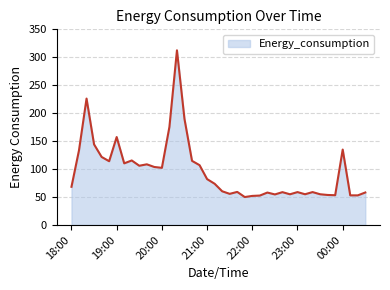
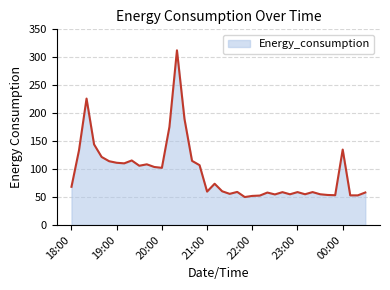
  {
    "18:00": 70,
-   "19:00": 160,
+   "19:00": 110,
    "20:00": 100,
-   "21:00": 80,
+   "21:00": 60,
    "22:00": 50,
    "23:00": 60,
    "00:00": 130
  }
